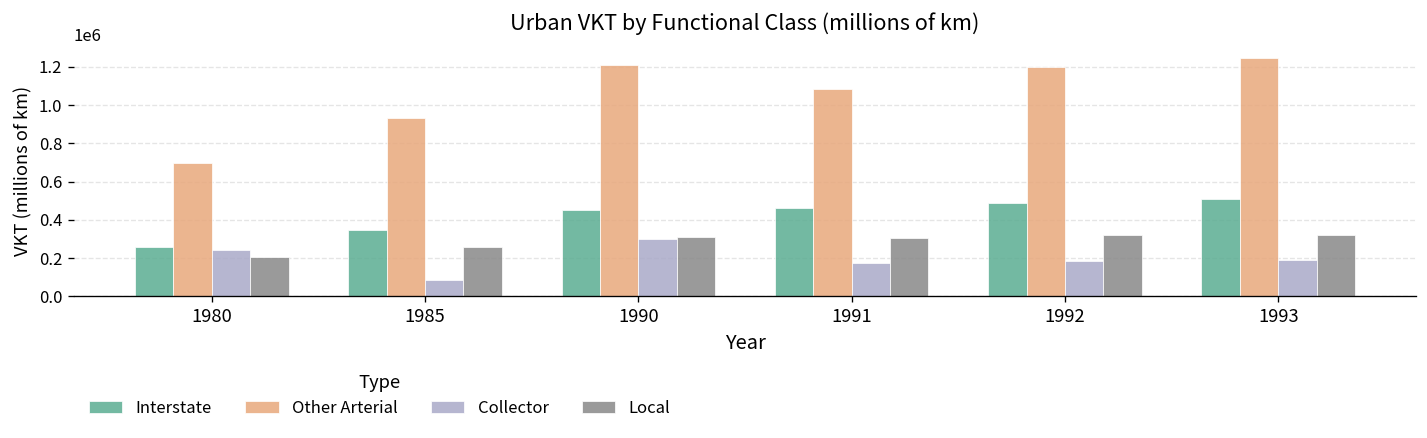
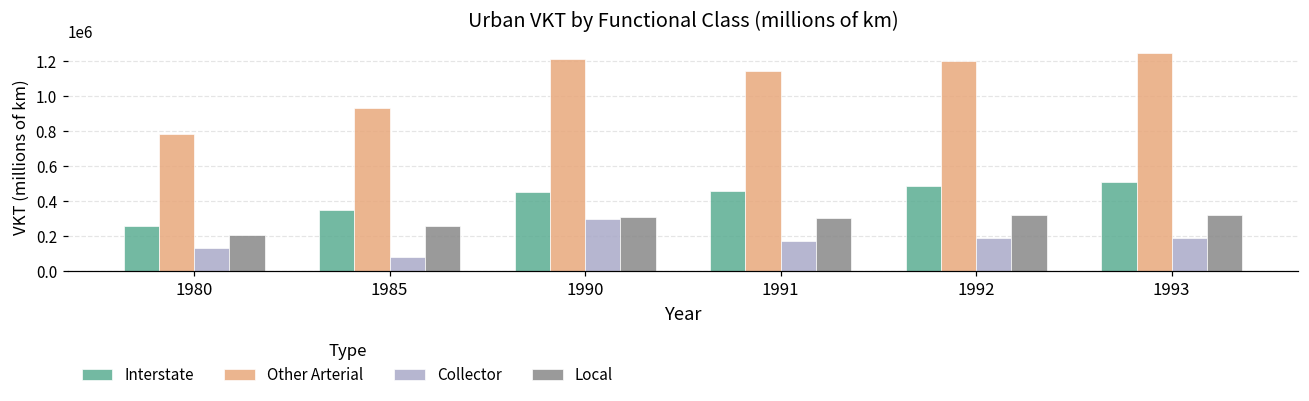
  {
    "Other Arterial": {
-     "1980": 700000,
+     "1980": 780000,
      "1985": 930000,
      "1990": 1210000,
-     "1991": 1080000,
+     "1991": 1140000,
      "1992": 1200000,
      "1993": 1250000
    },
    "Collector": {
-     "1980": 240000,
+     "1980": 130000,
      "1985": 80000,
      "1990": 300000,
      "1991": 170000,
      "1992": 190000,
      "1993": 190000
    }
  }
